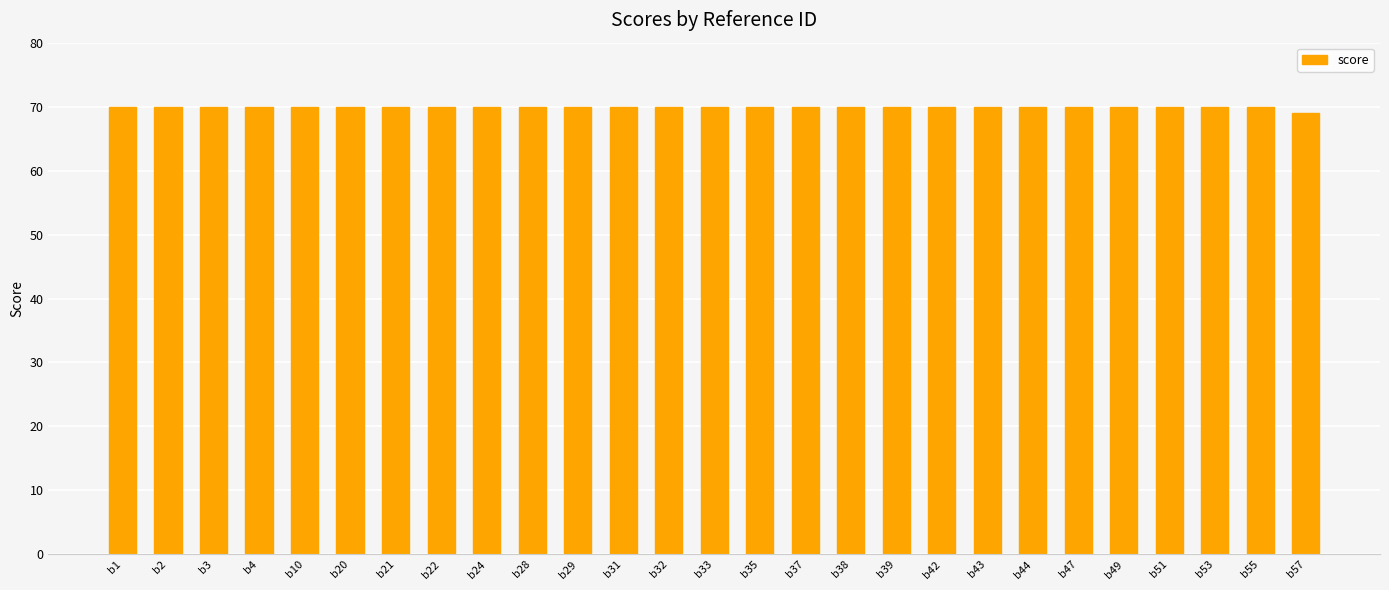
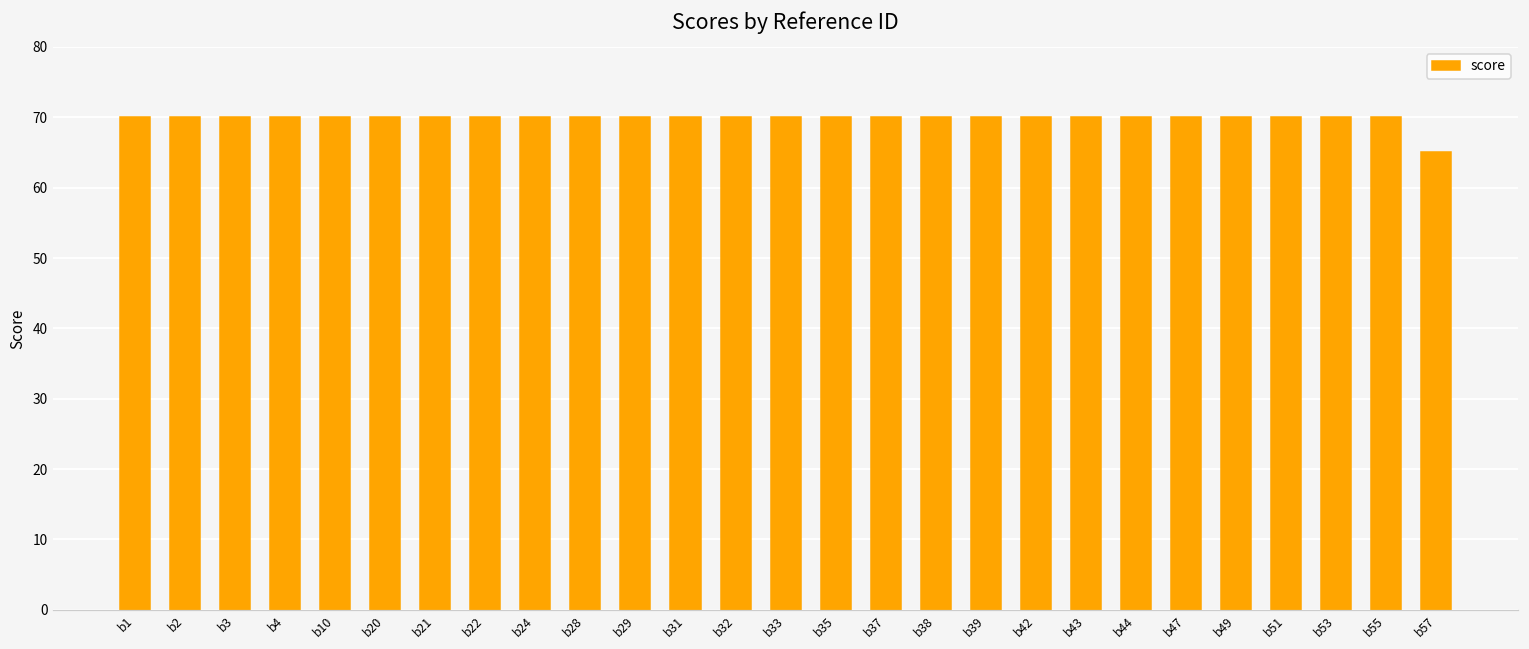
  {
    "b1": 70,
    "b2": 70,
    "b3": 70,
    "b4": 70,
    "b10": 70,
    "b20": 70,
    "b21": 70,
    "b22": 70,
    "b24": 70,
    "b28": 70,
    "b29": 70,
    "b31": 70,
    "b32": 70,
    "b33": 70,
    "b35": 70,
    "b37": 70,
    "b38": 70,
    "b39": 70,
    "b42": 70,
    "b43": 70,
    "b44": 70,
    "b47": 70,
    "b49": 70,
    "b51": 70,
    "b53": 70,
    "b55": 70,
-   "b57": 69
+   "b57": 65
  }
